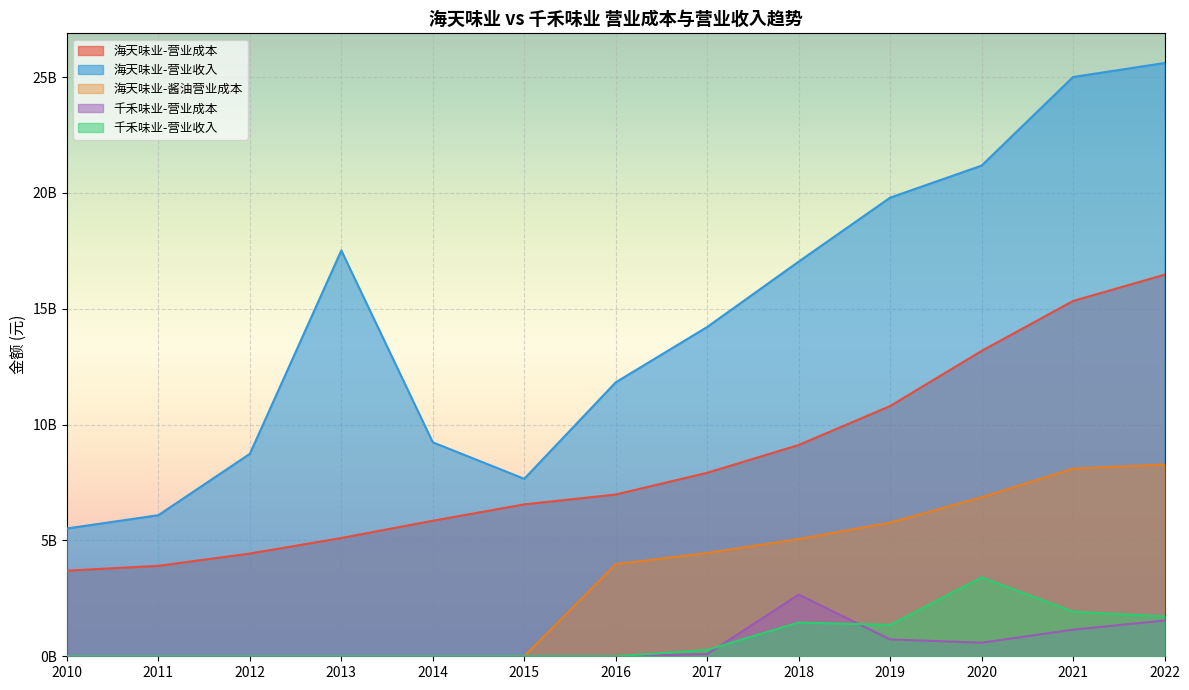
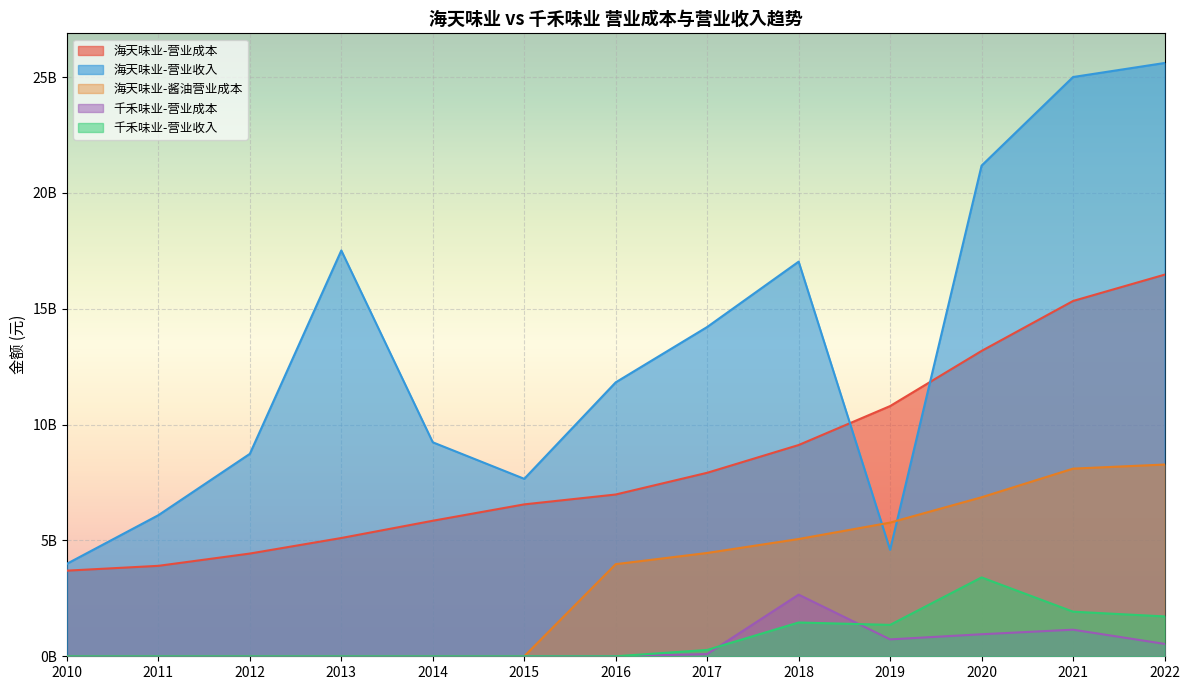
  {
    "海天味业-营业收入": {
-     "2010": 5500000000,
+     "2010": 4000000000,
      "2011": 6100000000,
      "2012": 8700000000,
      "2013": 17500000000,
      "2014": 9200000000,
      "2015": 7700000000,
      "2016": 11800000000,
      "2017": 14200000000,
      "2018": 17000000000,
-     "2019": 19800000000,
+     "2019": 4600000000,
      "2020": 21200000000,
      "2021": 25000000000,
      "2022": 25600000000
    },
    "千禾味业-营业成本": {
      "2017": 100000000,
      "2018": 2700000000,
      "2019": 700000000,
-     "2020": 600000000,
+     "2020": 1000000000,
      "2021": 1100000000,
-     "2022": 1500000000
+     "2022": 500000000
    },
    "千禾味业-营业收入": {
      "2017": 300000000,
      "2018": 1500000000,
      "2019": 1400000000,
      "2020": 3400000000,
      "2021": 1900000000,
      "2022": 1700000000
    }
  }
